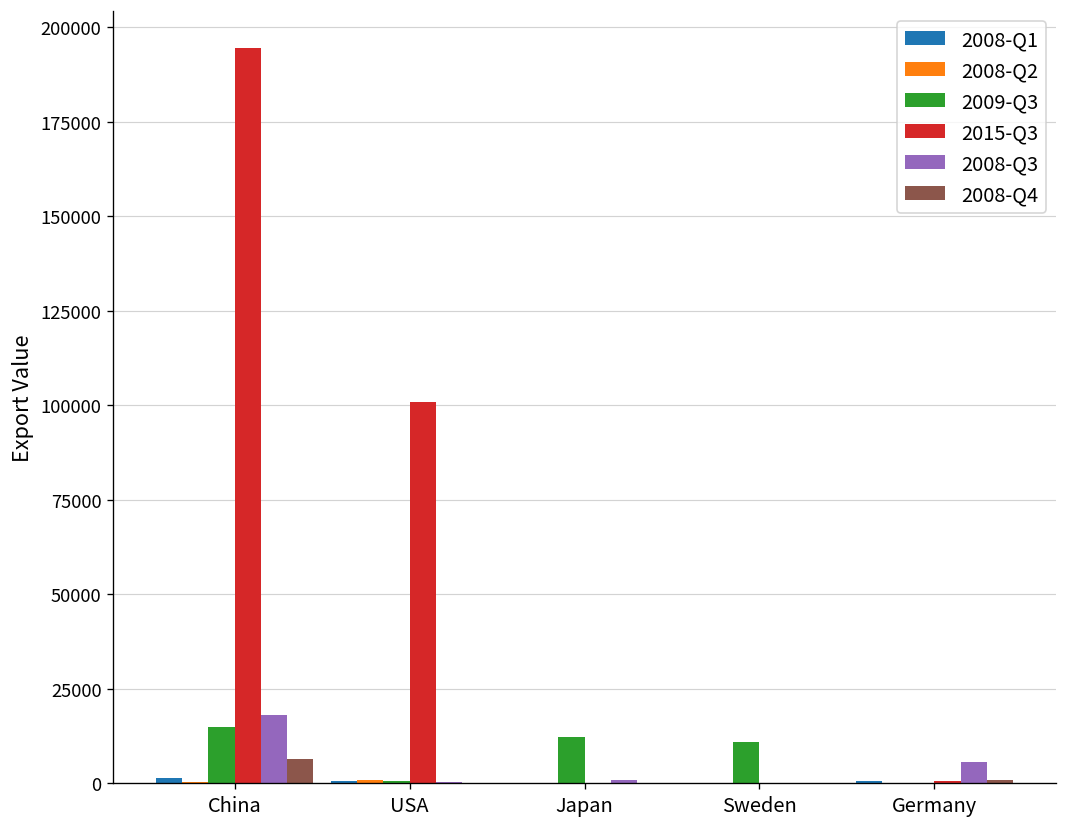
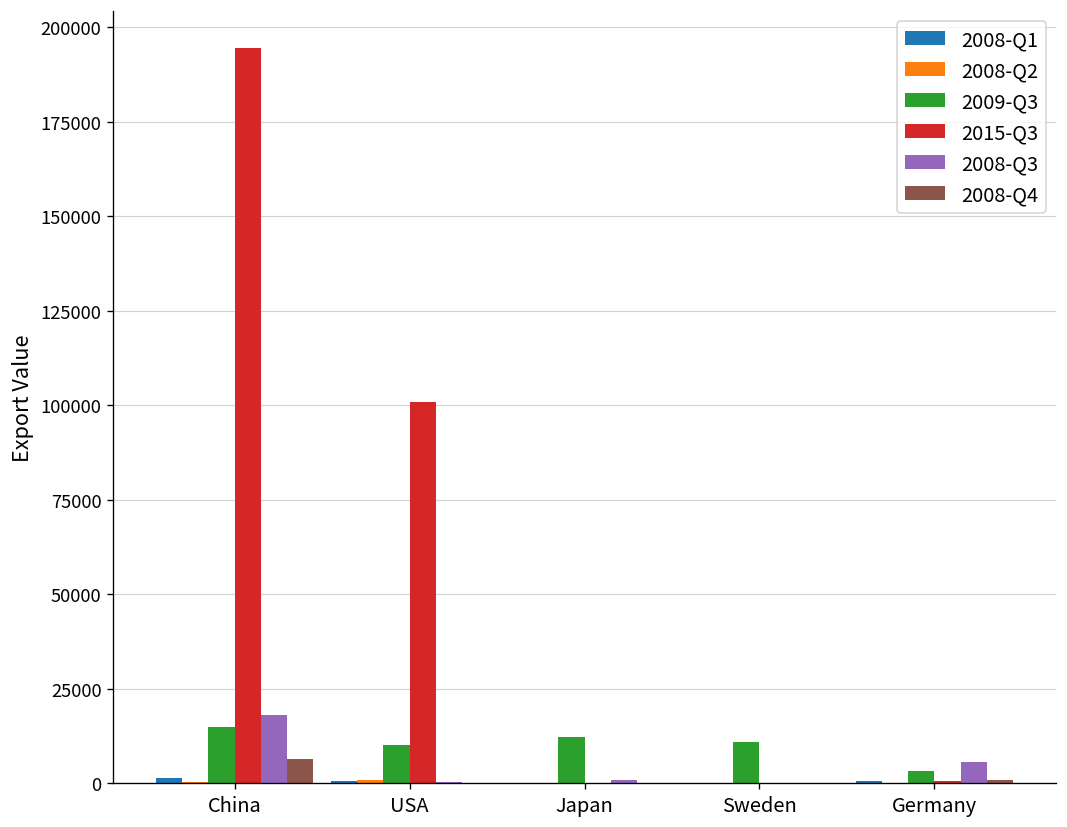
  {
    "2008-Q1": {
      "China": 1000,
      "Sweden": 0
    },
    "2008-Q2": {
      "Sweden": 0
    },
    "2009-Q3": {
      "China": 15000,
-     "USA": 0,
+     "USA": 10000,
      "Japan": 12000,
      "Sweden": 11000,
-     "Germany": 0
+     "Germany": 3000
    },
    "2015-Q3": {
      "China": 195000,
      "USA": 101000,
      "Japan": 0,
      "Sweden": 0
    },
    "2008-Q3": {
      "China": 18000,
      "Japan": 1000,
      "Sweden": 0,
      "Germany": 6000
    },
    "2008-Q4": {
      "China": 6000,
      "Japan": 0,
      "Sweden": 0,
      "Germany": 1000
    }
  }
